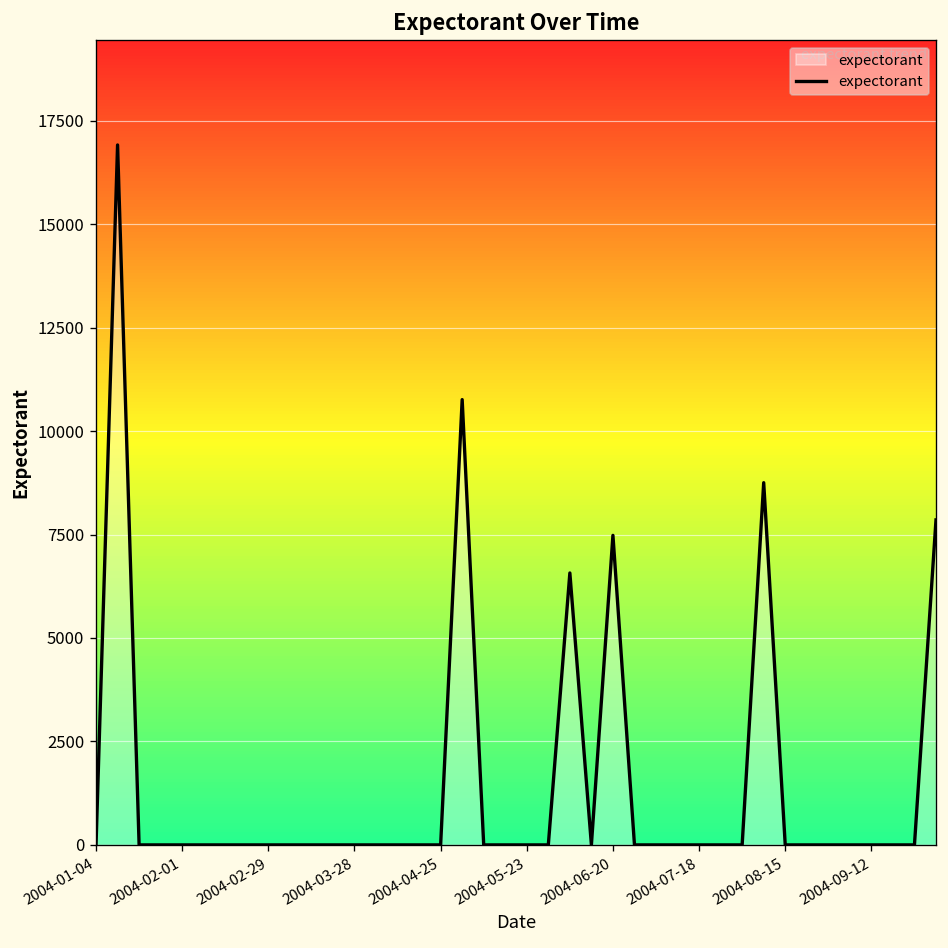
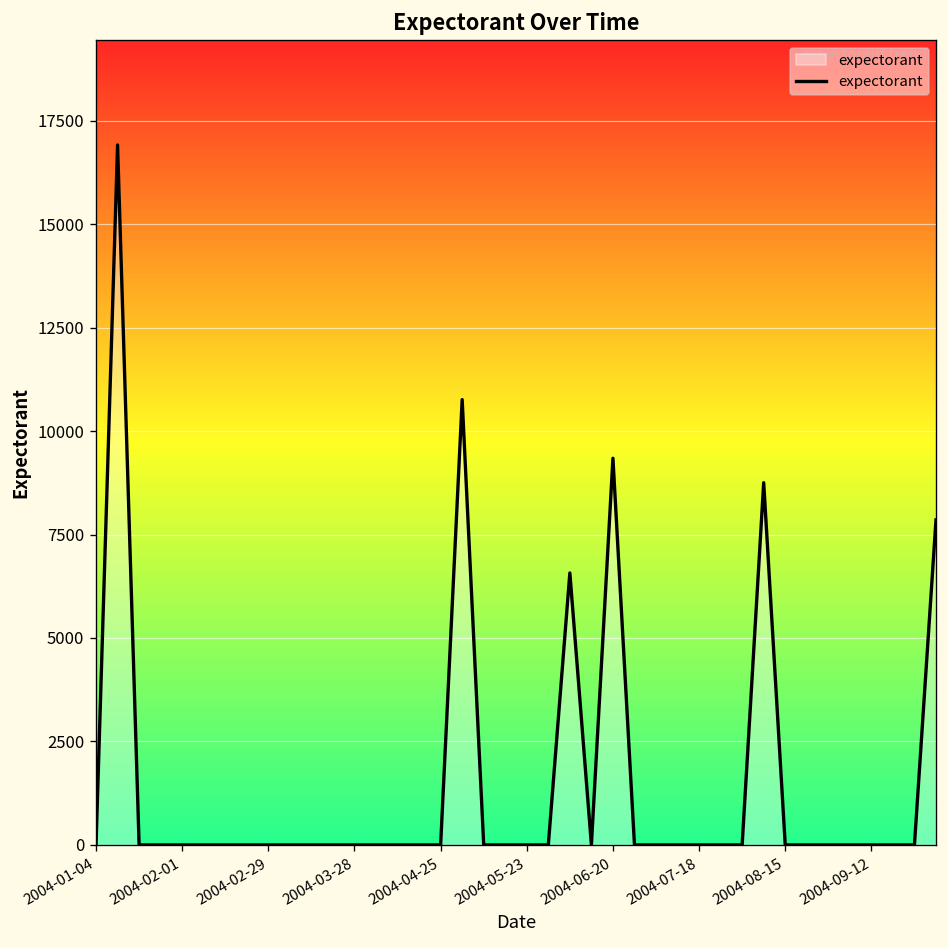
  {
    "2004-01-04": 0,
    "2004-02-01": 0,
    "2004-02-29": 0,
    "2004-03-28": 0,
    "2004-04-25": 0,
    "2004-05-23": 0,
-   "2004-06-20": 7500,
+   "2004-06-20": 9300,
    "2004-07-18": 0,
    "2004-08-15": 0,
    "2004-09-12": 0
  }
